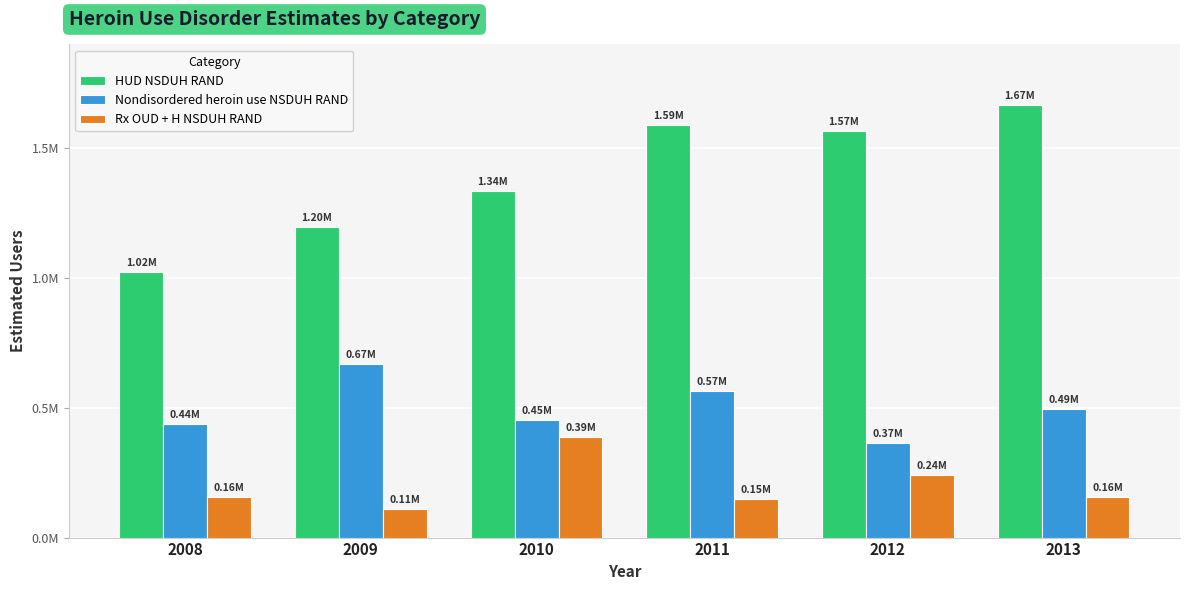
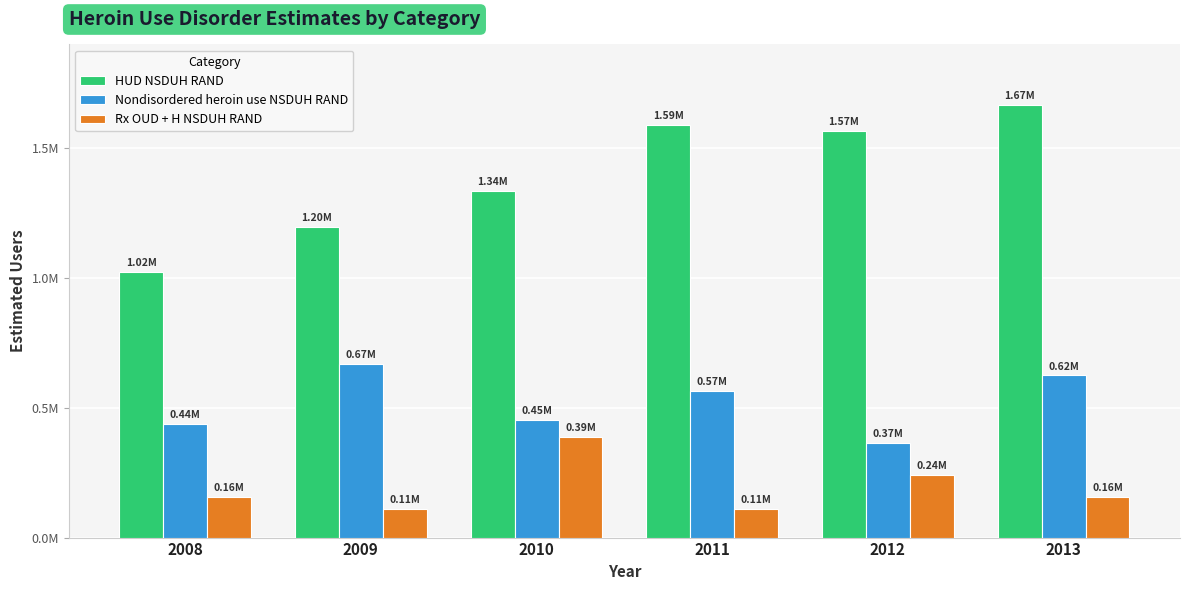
  {
    "HUD NSDUH RAND": {
      "2008": "1.02M",
      "2009": "1.20M",
      "2010": "1.34M",
      "2011": "1.59M",
      "2012": "1.57M",
      "2013": "1.67M"
    },
    "Nondisordered heroin use NSDUH RAND": {
      "2008": "0.44M",
      "2009": "0.67M",
      "2010": "0.45M",
      "2011": "0.57M",
      "2012": "0.37M",
-     "2013": "0.49M"
+     "2013": "0.62M"
    },
    "Rx OUD + H NSDUH RAND": {
      "2008": "0.16M",
      "2009": "0.11M",
      "2010": "0.39M",
-     "2011": "0.15M",
+     "2011": "0.11M",
      "2012": "0.24M",
      "2013": "0.16M"
    }
  }
